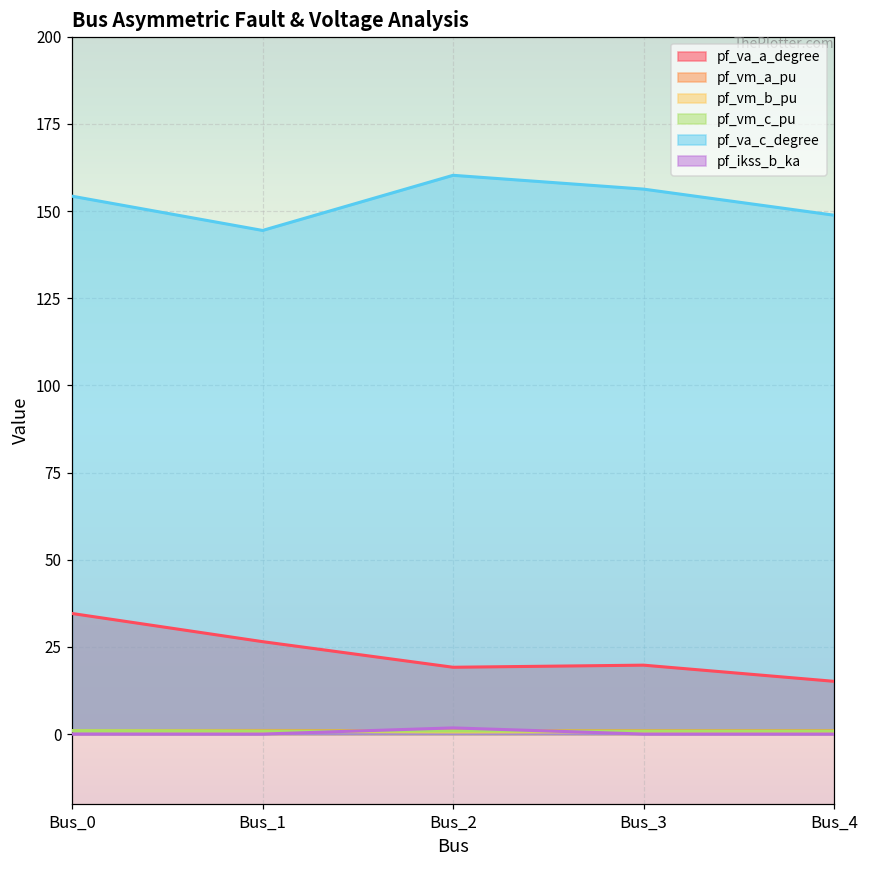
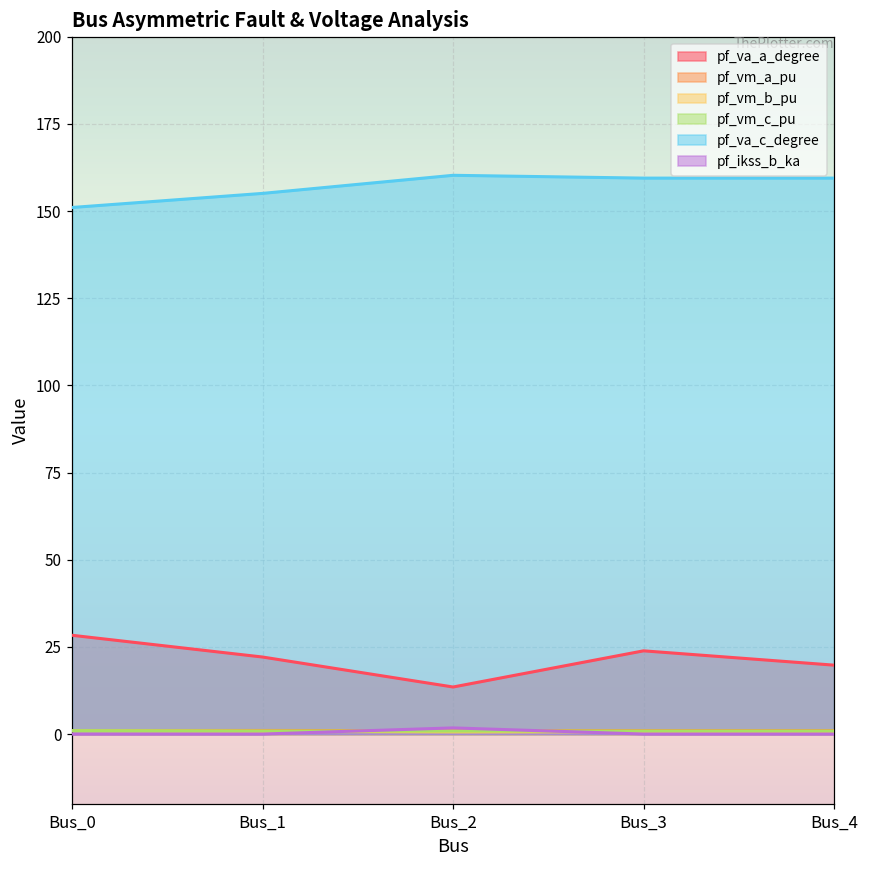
  {
    "pf_va_a_degree": {
-     "Bus_0": 35,
-     "Bus_1": 26,
-     "Bus_2": 19,
-     "Bus_3": 20,
-     "Bus_4": 15
+     "Bus_0": 28,
+     "Bus_1": 22,
+     "Bus_2": 13,
+     "Bus_3": 24,
+     "Bus_4": 20
    },
    "pf_va_c_degree": {
-     "Bus_0": 154,
-     "Bus_1": 144,
+     "Bus_0": 151,
+     "Bus_1": 155,
      "Bus_2": 160,
-     "Bus_3": 156,
-     "Bus_4": 149
+     "Bus_3": 159,
+     "Bus_4": 159
    },
    "pf_ikss_b_ka": {
      "Bus_0": 0
    }
  }
